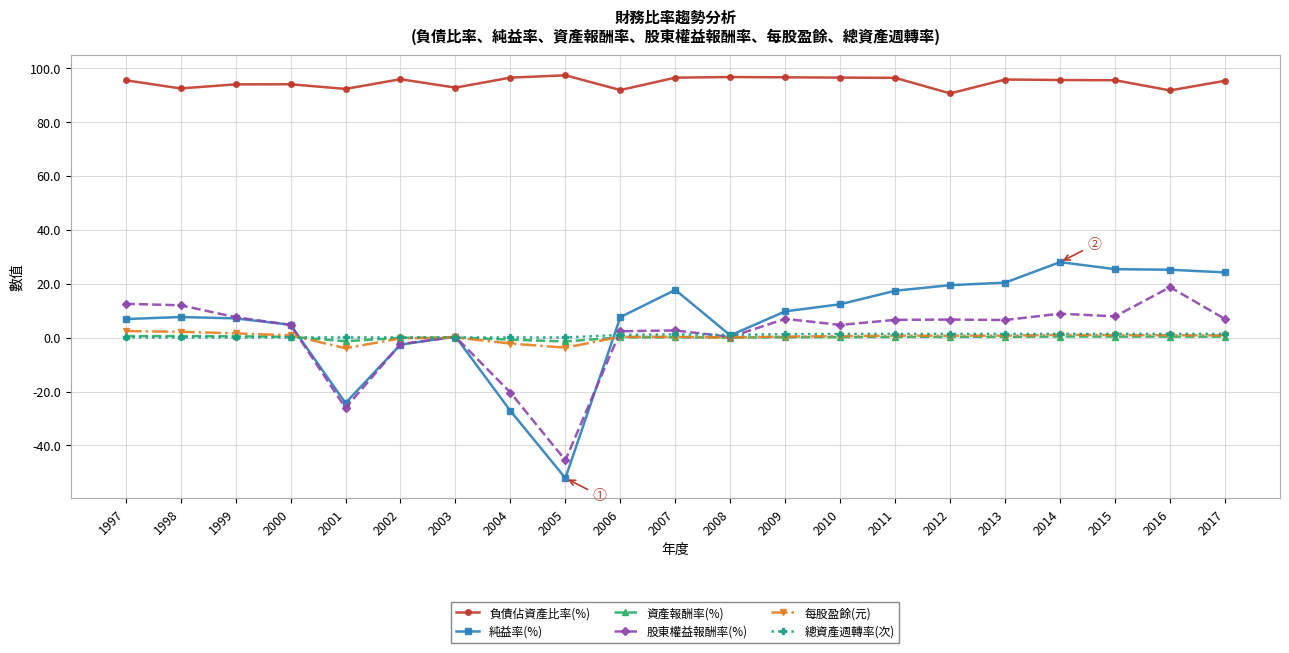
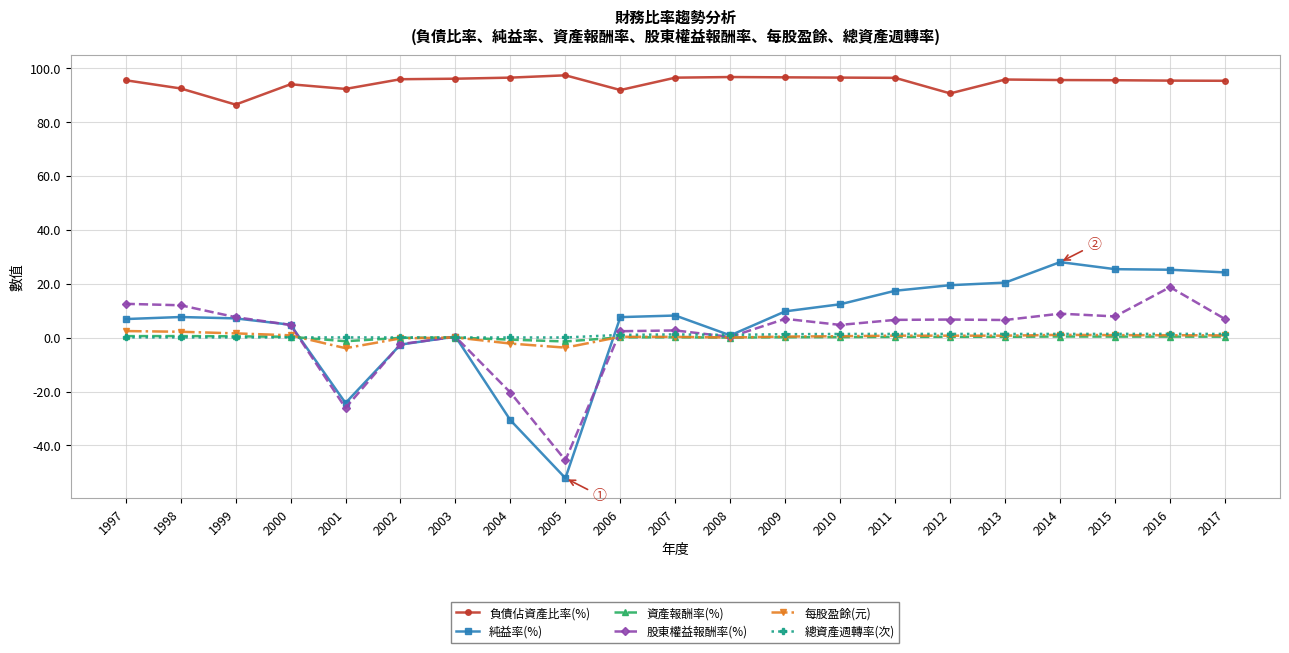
  {
    "負債佔資產比率(%)": {
      "1997": 95,
      "1998": 92,
-     "1999": 94,
+     "1999": 86,
      "2000": 94,
      "2001": 92,
      "2002": 96,
-     "2003": 93,
+     "2003": 96,
      "2004": 96,
      "2005": 97,
      "2006": 92,
      "2007": 96,
      "2008": 97,
      "2009": 96,
      "2010": 96,
      "2011": 96,
      "2012": 91,
      "2013": 96,
      "2014": 95,
      "2015": 95,
-     "2016": 92,
+     "2016": 95,
      "2017": 95
    },
    "純益率(%)": {
      "1997": 7,
      "1998": 8,
      "2001": -24,
-     "2004": -27,
+     "2004": -31,
      "2005": -52,
      "2006": 8,
-     "2007": 18,
+     "2007": 8,
      "2009": 10,
      "2010": 12,
      "2011": 17,
      "2012": 19,
      "2013": 20,
      "2014": 28,
      "2015": 25,
      "2016": 25,
      "2017": 24
    },
    "股東權益報酬率(%)": {
      "1997": 13,
      "1998": 12,
      "2001": -26,
      "2004": -20,
      "2005": -46,
      "2006": 2,
      "2007": 3,
      "2009": 7,
      "2010": 5,
      "2011": 7,
      "2012": 7,
      "2013": 7,
      "2014": 9,
      "2015": 8,
      "2016": 19,
      "2017": 7
    },
    "每股盈餘(元)": {
      "1997": 2,
      "1998": 2,
      "1999": 2,
      "2001": -4,
      "2004": -2,
      "2005": -4
    }
  }
